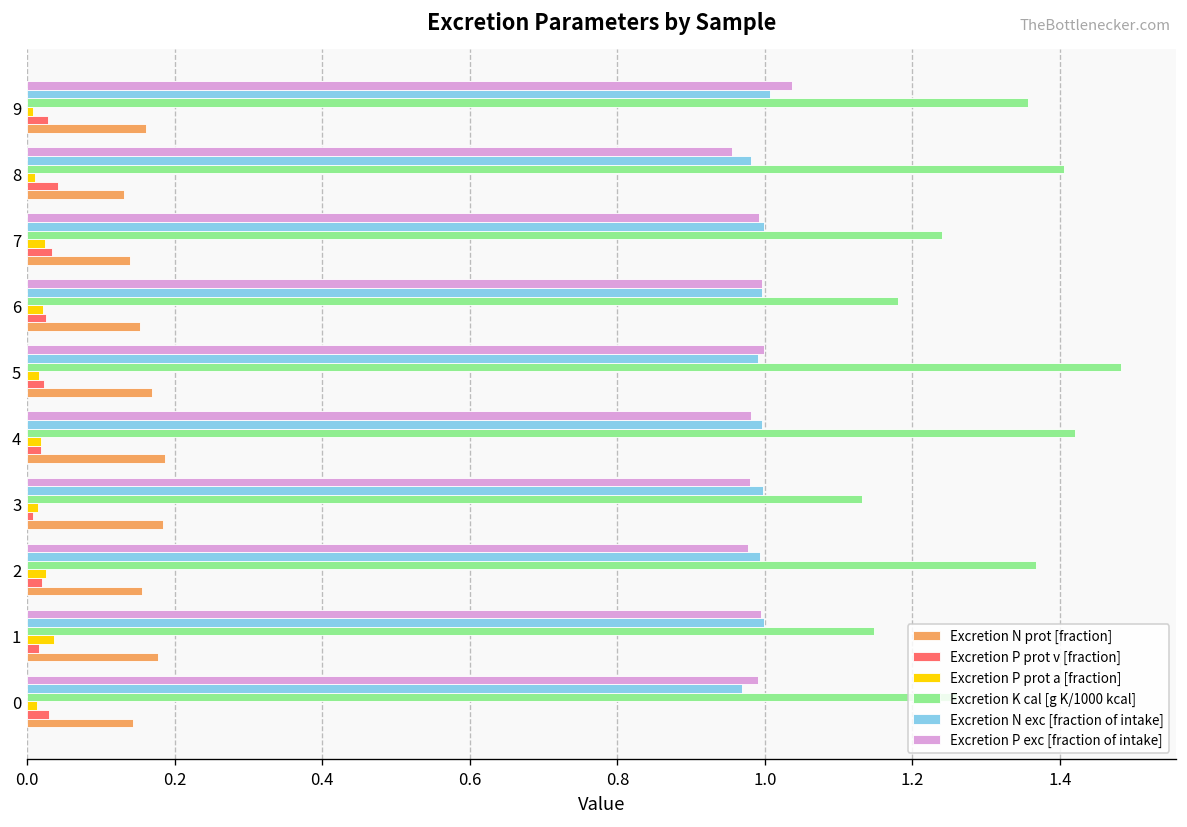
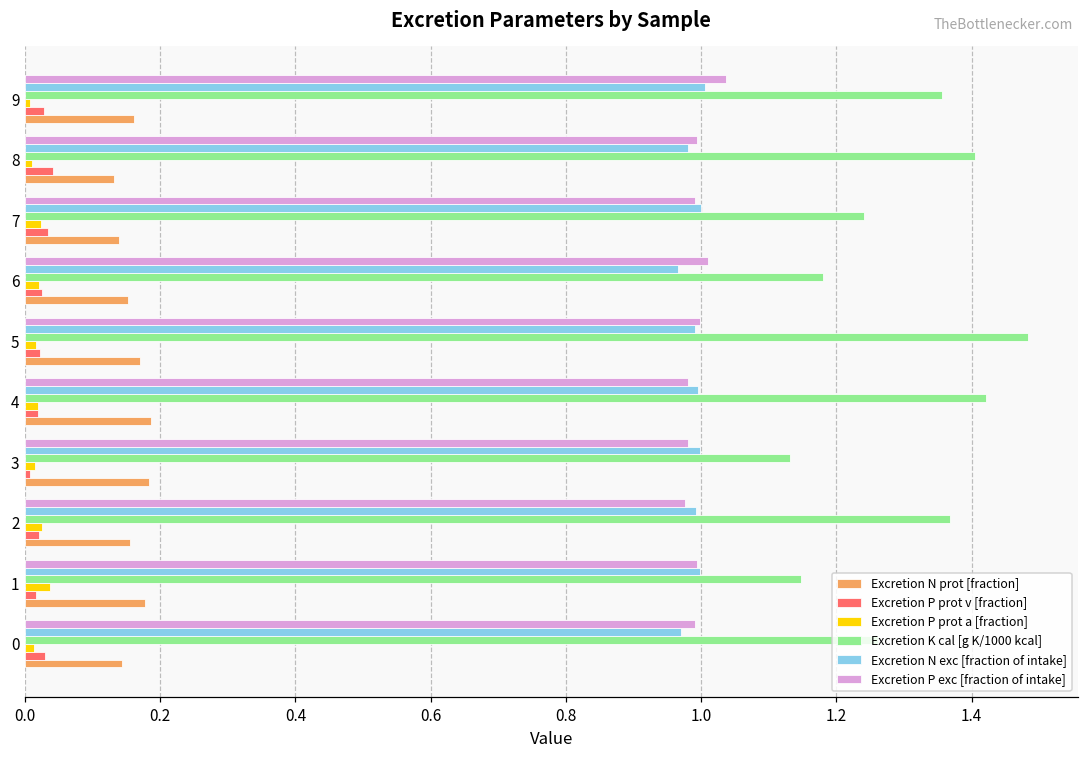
  {
    "Excretion P prot a [fraction]": {
      "9": 0.01,
      "8": 0.01,
      "7": 0.02,
      "6": 0.02,
      "5": 0.02,
      "4": 0.02,
      "3": 0.01,
      "2": 0.03,
      "1": 0.04,
      "0": 0.01
    },
    "Excretion K cal [g K/1000 kcal]": {
      "9": 1.36,
      "8": 1.41,
      "7": 1.24,
      "6": 1.18,
      "5": 1.48,
      "4": 1.42,
      "3": 1.13,
      "2": 1.37,
      "1": 1.15
    },
    "Excretion N exc [fraction of intake]": {
      "9": 1.01,
      "8": 0.98,
      "7": 1.00,
-     "6": 1.00,
+     "6": 0.97,
      "5": 0.99,
      "4": 1.00,
      "3": 1.00,
      "2": 0.99,
      "1": 1.00,
      "0": 0.97
    },
    "Excretion P exc [fraction of intake]": {
      "9": 1.04,
-     "8": 0.96,
+     "8": 0.99,
      "7": 0.99,
-     "6": 1.00,
+     "6": 1.01,
      "5": 1.00,
      "4": 0.98,
      "3": 0.98,
      "2": 0.98,
      "1": 0.99,
      "0": 0.99
    }
  }
